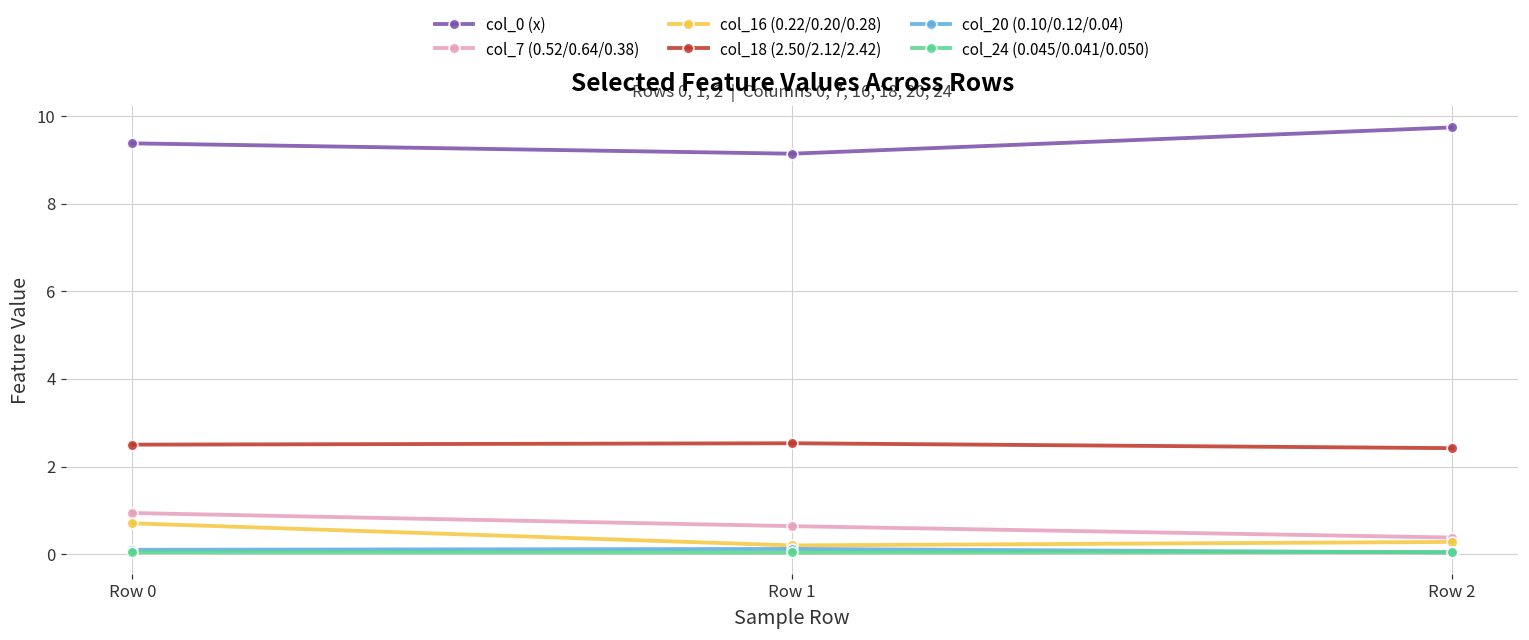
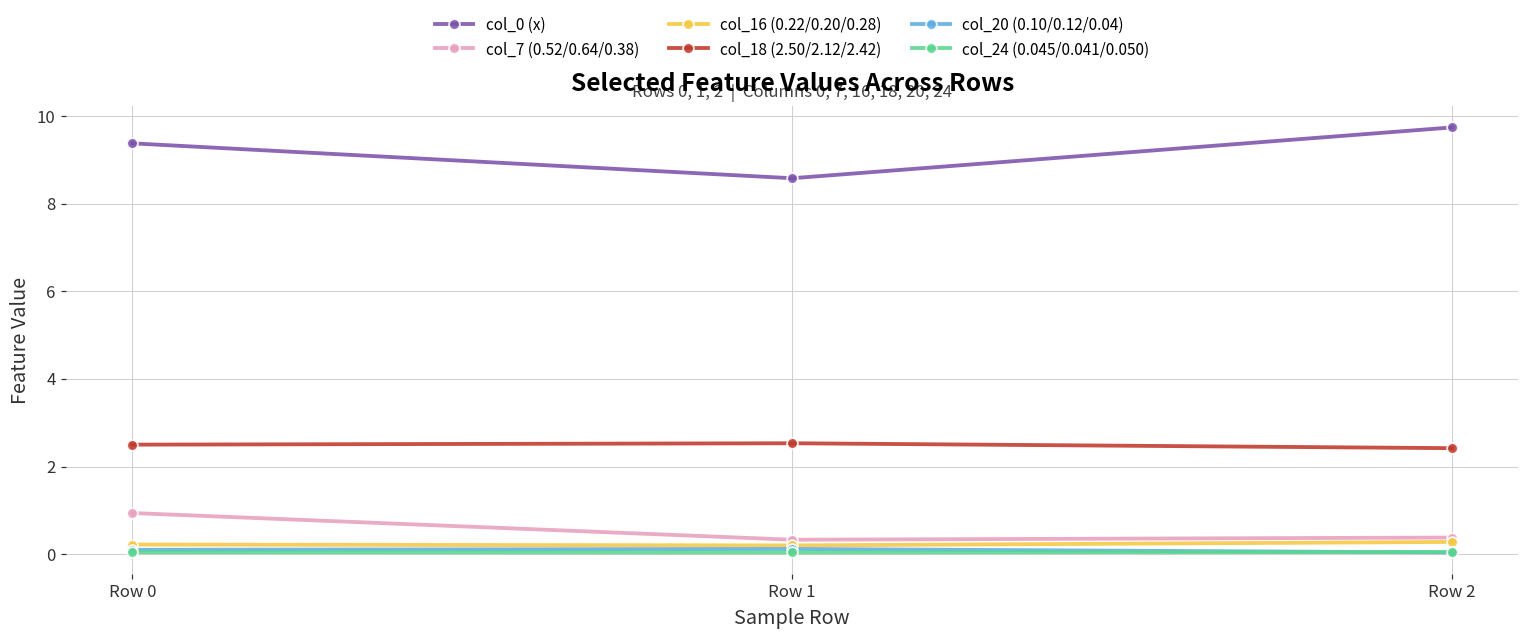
  {
    "col_0 (x)": {
      "Row 0": 9.4,
-     "Row 1": 9.1,
+     "Row 1": 8.6,
      "Row 2": 9.7
    },
    "col_7 (0.52/0.64/0.38)": {
      "Row 0": 0.9,
-     "Row 1": 0.6,
+     "Row 1": 0.3,
      "Row 2": 0.4
    },
    "col_16 (0.22/0.20/0.28)": {
-     "Row 0": 0.7,
+     "Row 0": 0.2,
      "Row 1": 0.2,
      "Row 2": 0.3
    },
    "col_18 (2.50/2.12/2.42)": {
      "Row 0": 2.5,
      "Row 1": 2.5,
      "Row 2": 2.4
    },
    "col_20 (0.10/0.12/0.04)": {
      "Row 1": 0.1
    },
    "col_24 (0.045/0.041/0.050)": {
      "Row 1": 0.0
    }
  }
